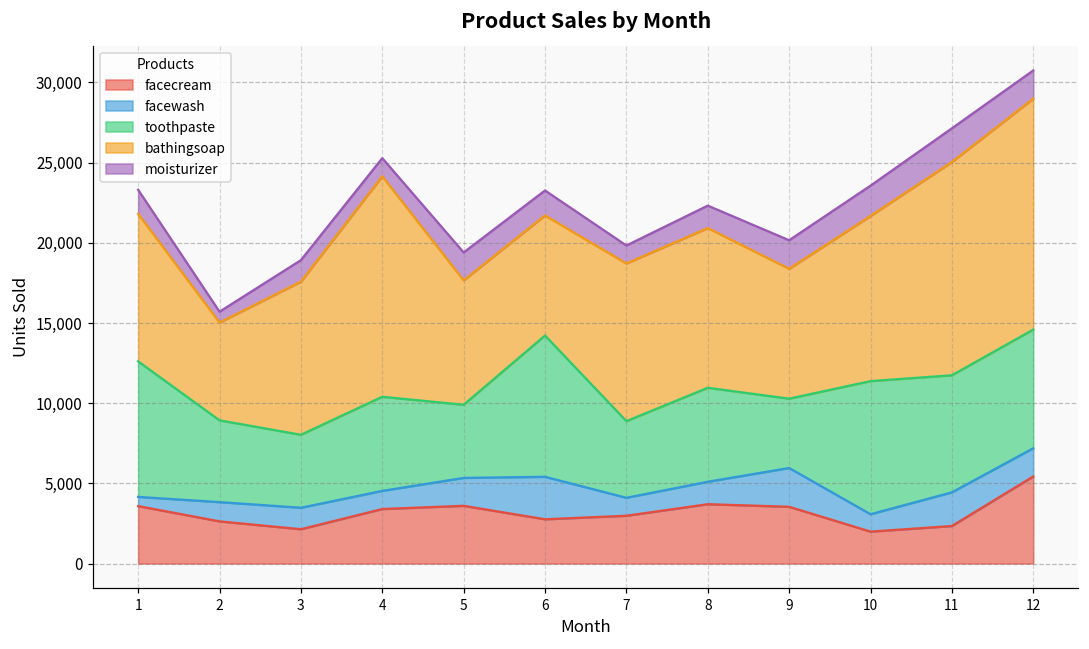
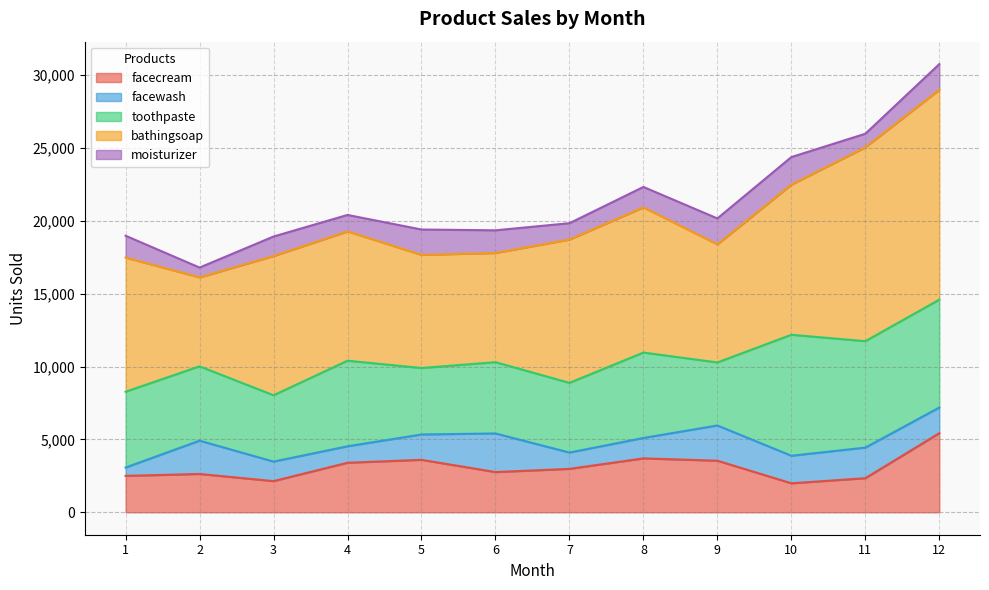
  {
    "facecream": {
-     "1": "3,600",
+     "1": "2,500",
      "2": "2,600",
      "3": "2,100",
      "4": "3,400",
      "5": "3,600",
      "6": "2,800",
      "7": "3,000",
      "8": "3,700",
      "9": "3,500",
      "10": "2,000",
      "11": "2,300",
      "12": "5,400"
    },
    "facewash": {
      "1": "600",
-     "2": "1,200",
+     "2": "2,300",
      "3": "1,300",
      "4": "1,100",
      "5": "1,700",
      "6": "2,700",
      "7": "1,100",
      "8": "1,400",
      "9": "2,400",
-     "10": "1,100",
+     "10": "1,900",
      "11": "2,100",
      "12": "1,800"
    },
    "toothpaste": {
-     "1": "8,500",
+     "1": "5,200",
      "2": "5,100",
      "3": "4,600",
      "4": "5,900",
      "5": "4,600",
-     "6": "8,800",
+     "6": "4,900",
      "7": "4,800",
      "8": "5,900",
      "9": "4,300",
      "10": "8,300",
      "11": "7,300",
      "12": "7,400"
    },
    "bathingsoap": {
      "1": "9,200",
      "2": "6,100",
      "3": "9,600",
-     "4": "13,800",
+     "4": "8,900",
      "5": "7,800",
      "6": "7,500",
      "7": "9,800",
      "8": "10,000",
      "9": "8,100",
      "10": "10,300",
      "11": "13,300",
      "12": "14,400"
    },
    "moisturizer": {
      "1": "1,500",
      "2": "700",
      "3": "1,300",
      "4": "1,100",
      "5": "1,700",
      "6": "1,600",
      "7": "1,100",
      "8": "1,400",
      "9": "1,800",
      "10": "1,900",
-     "11": "2,100",
+     "11": "900",
      "12": "1,800"
    }
  }
